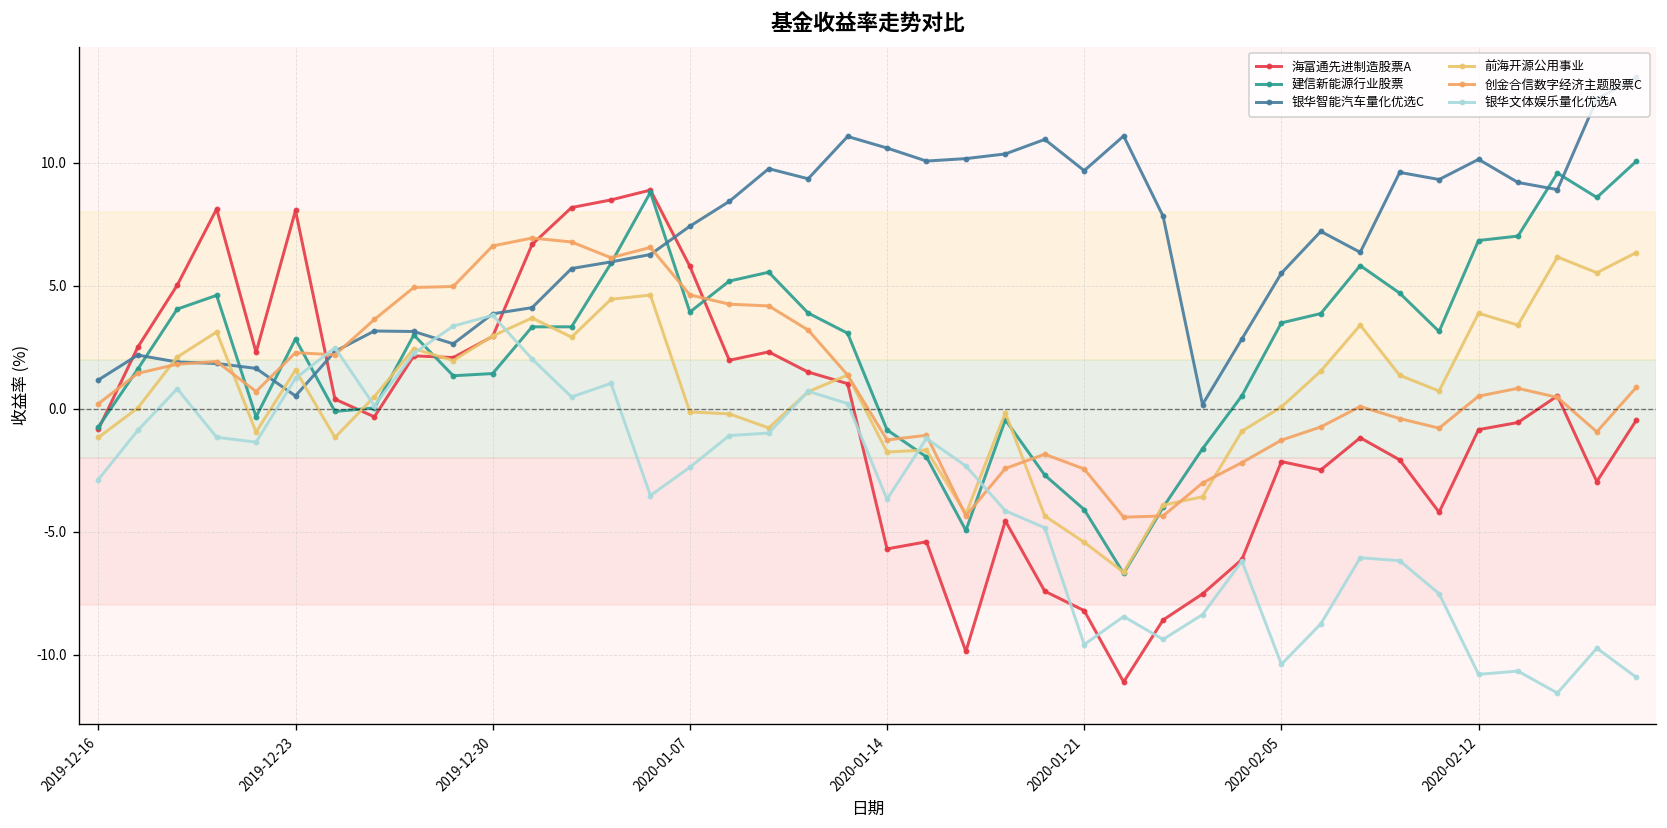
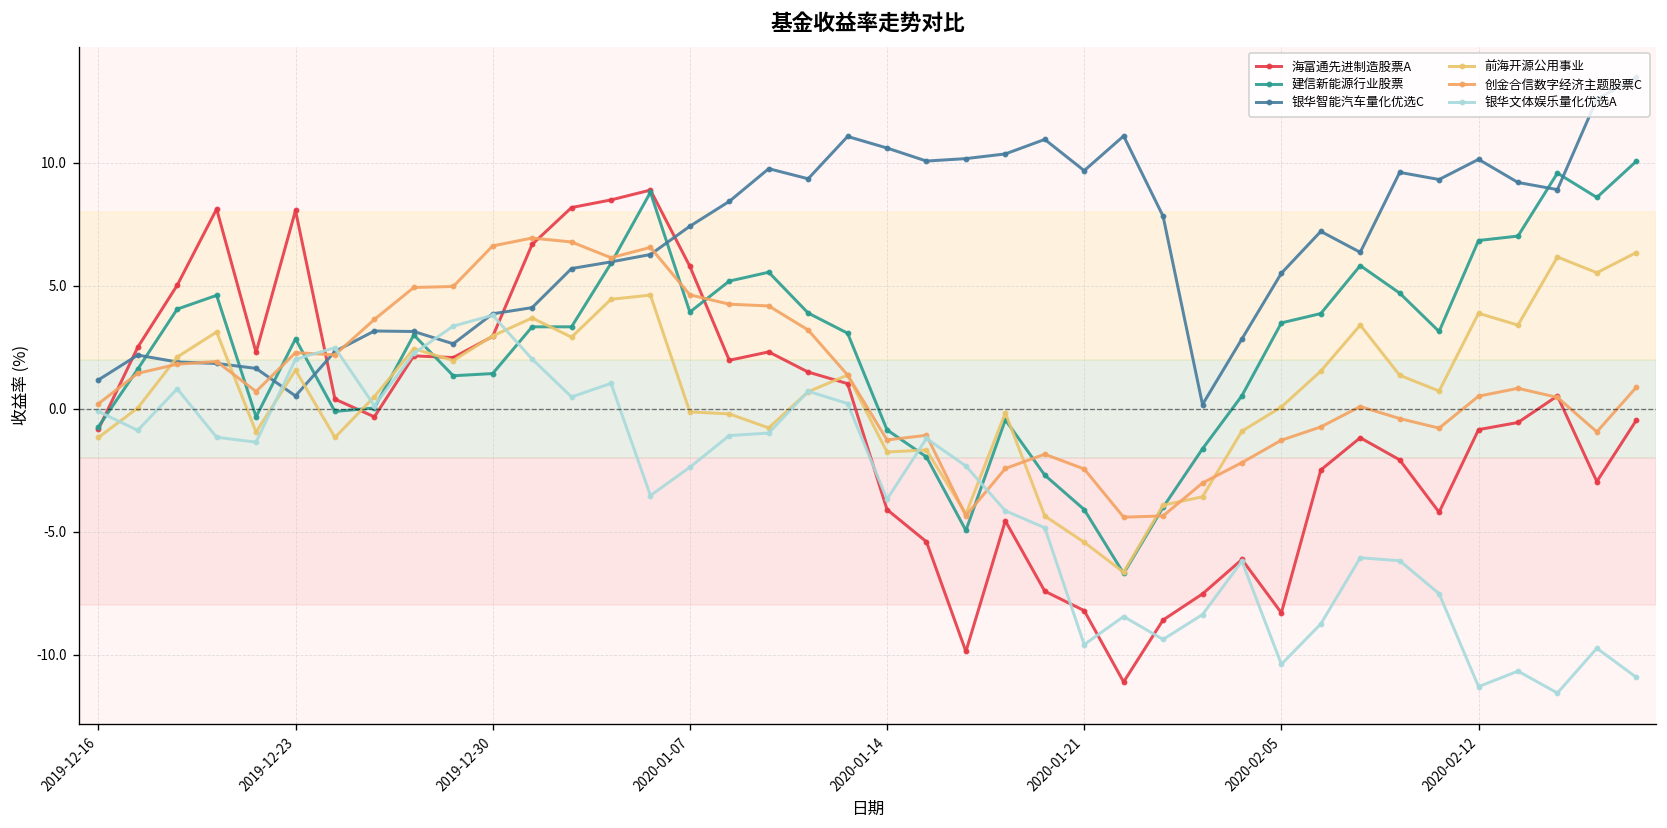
  {
    "海富通先进制造股票A": {
      "2019-12-23": 8.1,
      "2020-01-07": 5.8,
-     "2020-01-14": -5.7,
+     "2020-01-14": -4.1,
      "2020-01-21": -8.2,
-     "2020-02-05": -2.2,
+     "2020-02-05": -8.3,
      "2020-02-12": -0.9
    },
    "银华文体娱乐量化优选A": {
-     "2019-12-16": -2.9,
-     "2019-12-23": 1.2,
+     "2019-12-16": -0.1,
+     "2019-12-23": 2.0,
      "2020-01-07": -2.4,
      "2020-01-14": -3.7,
      "2020-01-21": -9.6,
      "2020-02-05": -10.4,
-     "2020-02-12": -10.8
+     "2020-02-12": -11.3
    }
  }
